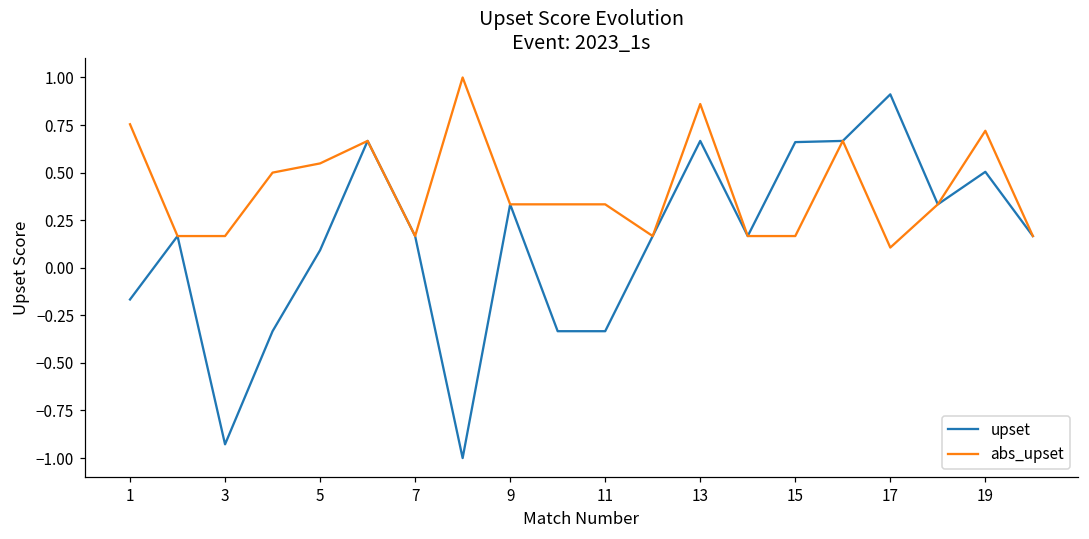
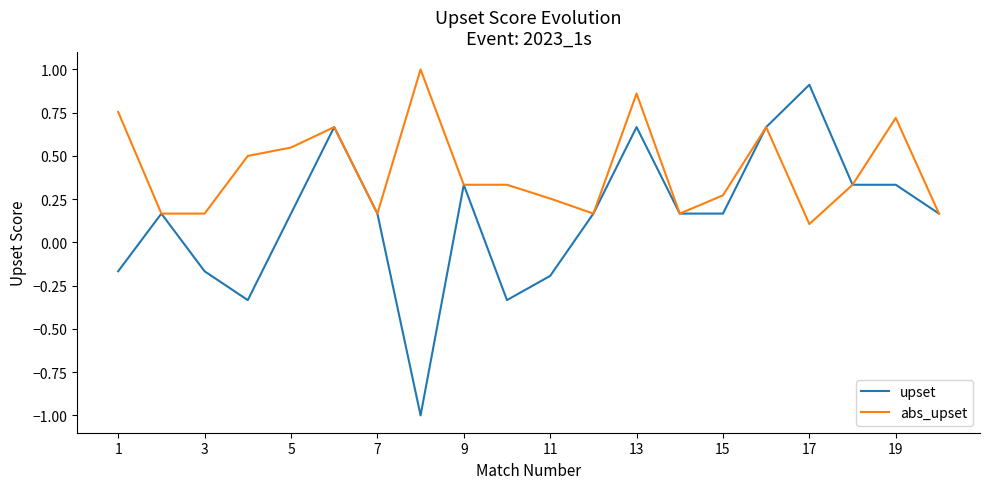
  {
    "upset": {
      "1": -0.17,
-     "3": -0.93,
-     "5": 0.09,
-     "11": -0.33,
+     "3": -0.17,
+     "5": 0.17,
+     "11": -0.19,
      "13": 0.67,
-     "15": 0.66,
+     "15": 0.17,
      "17": 0.91,
-     "19": 0.50
+     "19": 0.33
    },
    "abs_upset": {
      "1": 0.75,
      "3": 0.17,
      "5": 0.55,
-     "11": 0.33,
+     "11": 0.25,
      "13": 0.86,
-     "15": 0.17,
+     "15": 0.27,
      "17": 0.11,
      "19": 0.72
    }
  }
